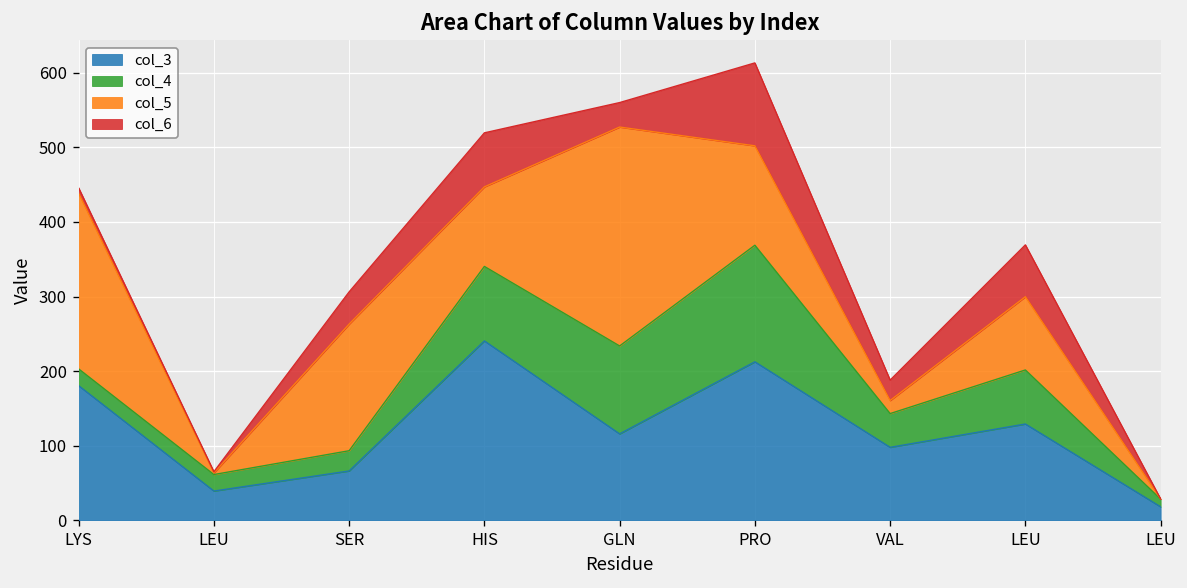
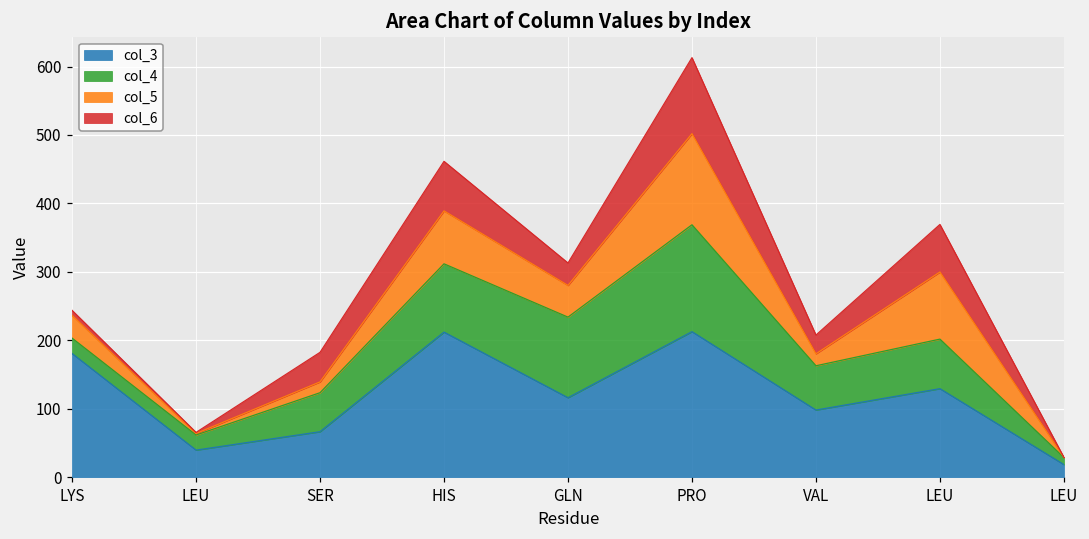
  {
    "col_3": {
      "LYS": 180,
      "SER": 70,
-     "HIS": 240,
+     "HIS": 210,
      "GLN": 120,
      "PRO": 210,
      "VAL": 100
    },
    "col_4": {
      "LYS": 20,
-     "SER": 30,
+     "SER": 60,
      "HIS": 100,
      "GLN": 120,
      "PRO": 160,
-     "VAL": 50
+     "VAL": 60
    },
    "col_5": {
-     "LYS": 240,
-     "SER": 170,
-     "HIS": 110,
-     "GLN": 290,
+     "LYS": 30,
+     "SER": 20,
+     "HIS": 80,
+     "GLN": 50,
      "PRO": 130,
      "VAL": 20
    },
    "col_6": {
      "LYS": 10,
      "SER": 40,
      "HIS": 70,
      "GLN": 30,
      "PRO": 110,
      "VAL": 30
    }
  }
